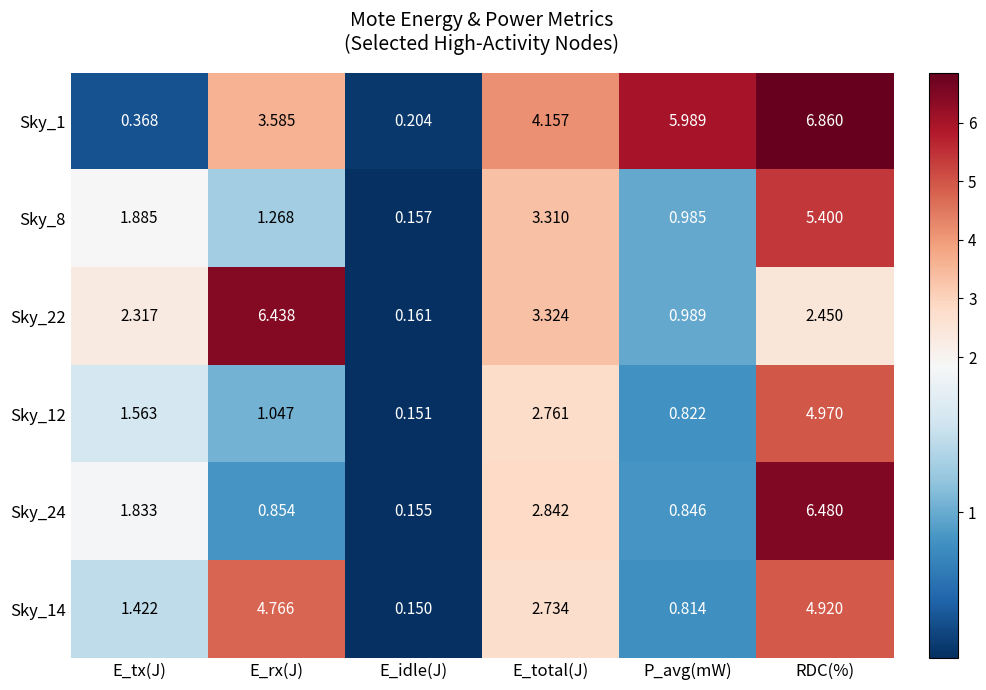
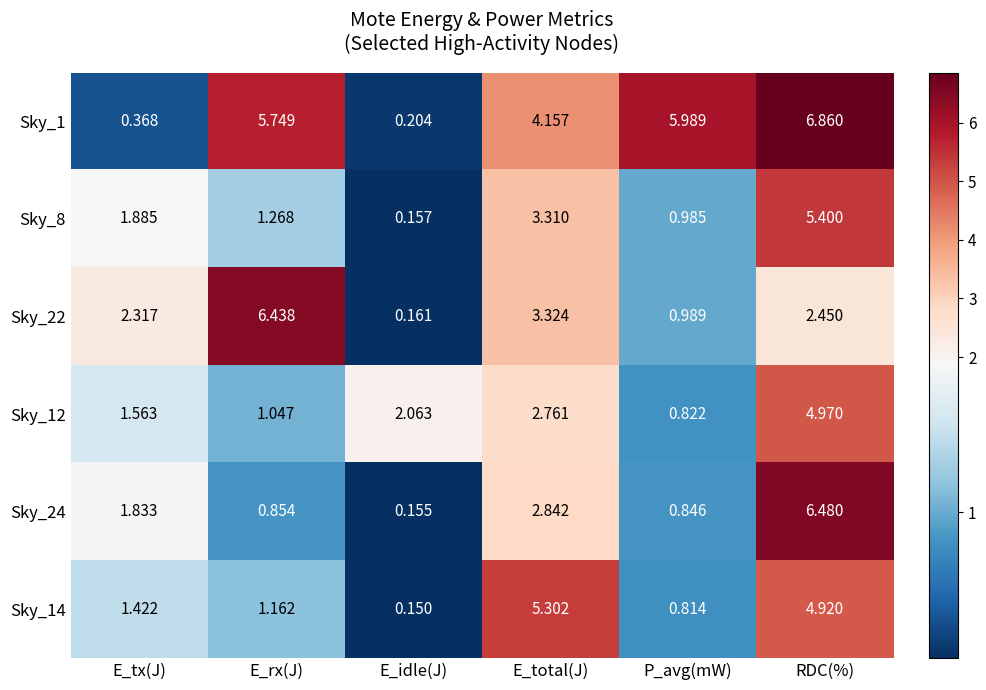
  {
    "Sky_1": {
      "E_tx(J)": 0.368,
-     "E_rx(J)": 3.585,
+     "E_rx(J)": 5.749,
      "E_idle(J)": 0.204,
      "E_total(J)": 4.157,
      "P_avg(mW)": 5.989,
      "RDC(%)": 6.860
    },
    "Sky_8": {
      "E_tx(J)": 1.885,
      "E_rx(J)": 1.268,
      "E_idle(J)": 0.157,
      "E_total(J)": 3.310,
      "P_avg(mW)": 0.985,
      "RDC(%)": 5.400
    },
    "Sky_22": {
      "E_tx(J)": 2.317,
      "E_rx(J)": 6.438,
      "E_idle(J)": 0.161,
      "E_total(J)": 3.324,
      "P_avg(mW)": 0.989,
      "RDC(%)": 2.450
    },
    "Sky_12": {
      "E_tx(J)": 1.563,
      "E_rx(J)": 1.047,
-     "E_idle(J)": 0.151,
+     "E_idle(J)": 2.063,
      "E_total(J)": 2.761,
      "P_avg(mW)": 0.822,
      "RDC(%)": 4.970
    },
    "Sky_24": {
      "E_tx(J)": 1.833,
      "E_rx(J)": 0.854,
      "E_idle(J)": 0.155,
      "E_total(J)": 2.842,
      "P_avg(mW)": 0.846,
      "RDC(%)": 6.480
    },
    "Sky_14": {
      "E_tx(J)": 1.422,
-     "E_rx(J)": 4.766,
+     "E_rx(J)": 1.162,
      "E_idle(J)": 0.150,
-     "E_total(J)": 2.734,
+     "E_total(J)": 5.302,
      "P_avg(mW)": 0.814,
      "RDC(%)": 4.920
    }
  }
